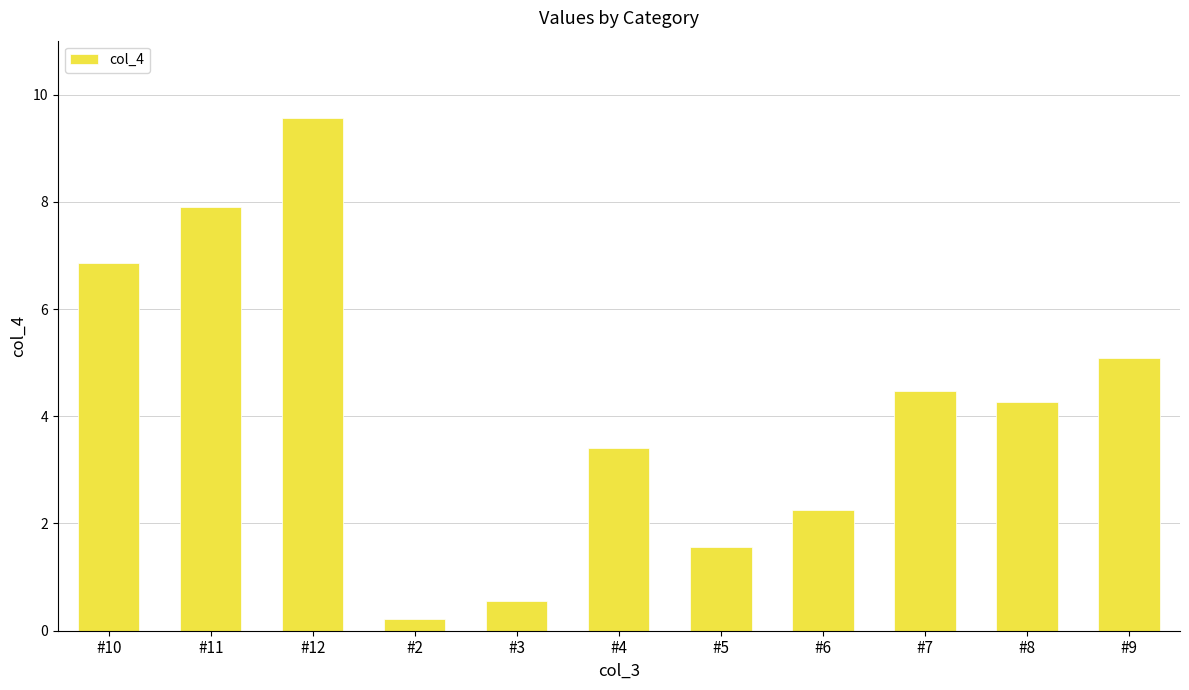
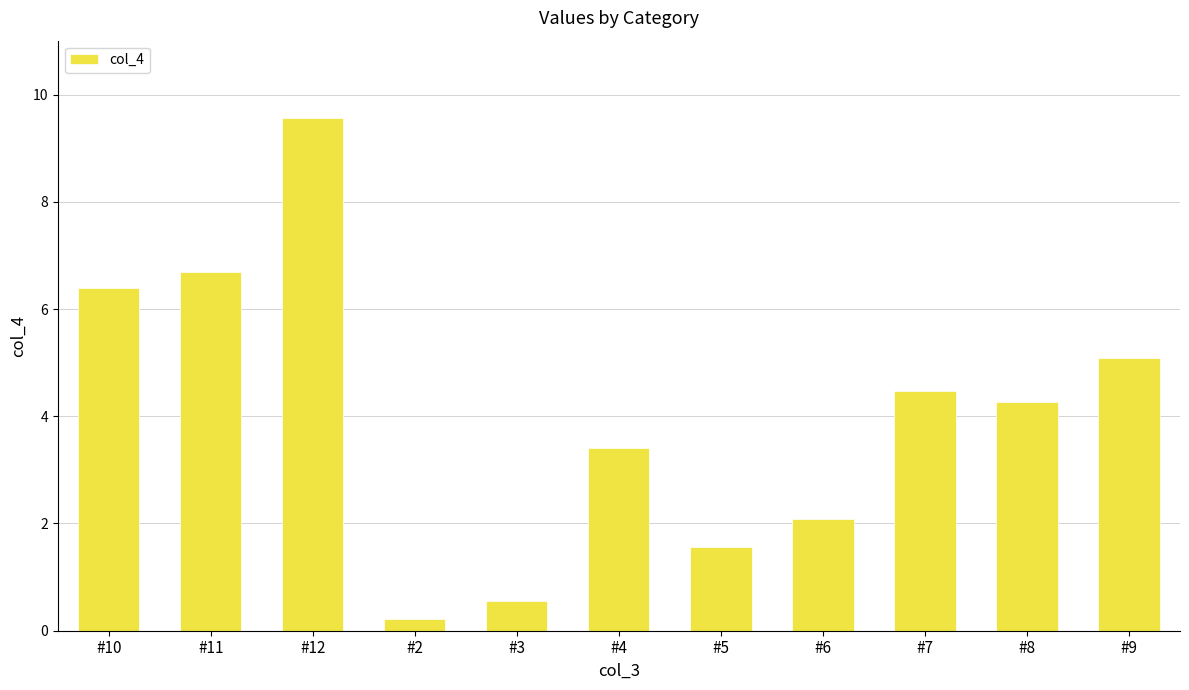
  {
-   "#10": 6.9,
-   "#11": 7.9,
+   "#10": 6.4,
+   "#11": 6.7,
    "#12": 9.6,
    "#2": 0.2,
    "#3": 0.6,
    "#4": 3.4,
    "#5": 1.6,
-   "#6": 2.3,
+   "#6": 2.1,
    "#7": 4.5,
    "#8": 4.3,
    "#9": 5.1
  }
